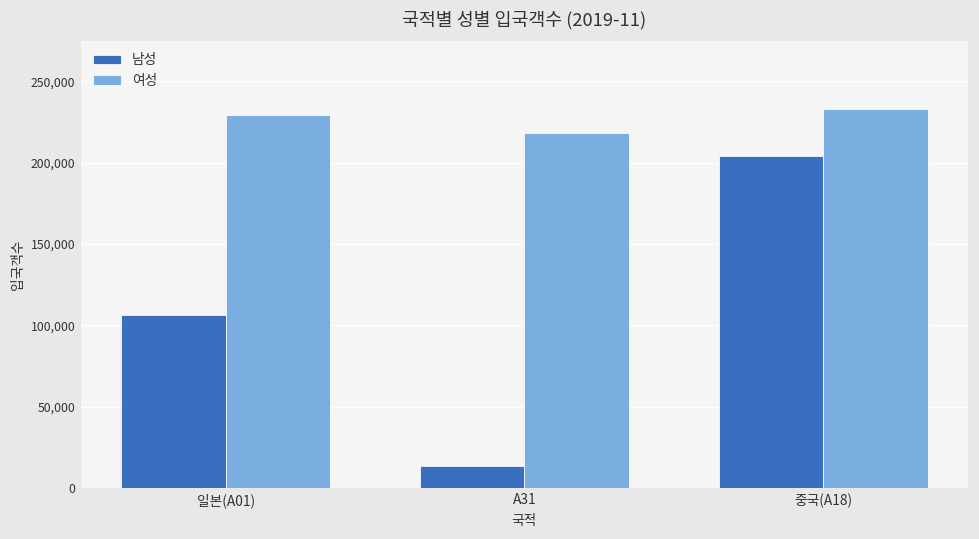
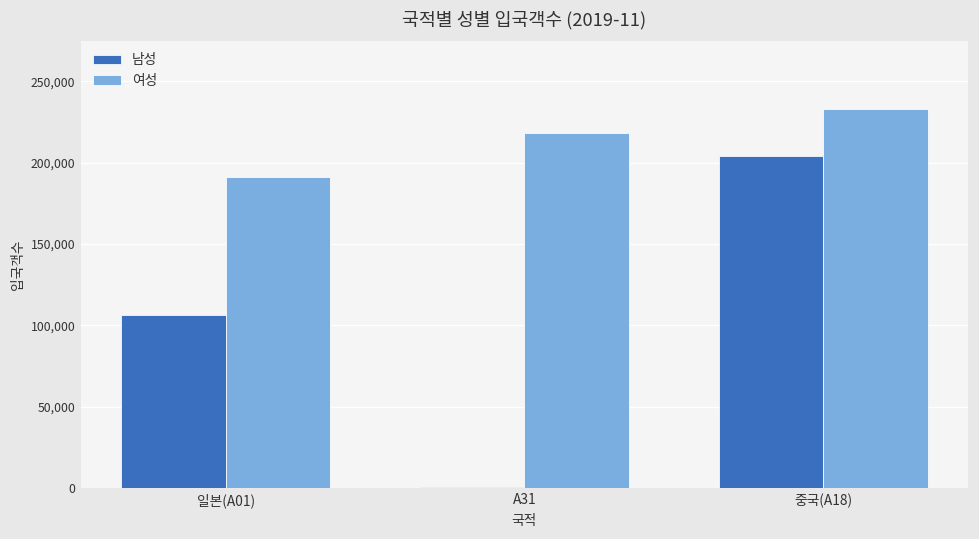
  {
    "남성": {
      "일본(A01)": "106,000",
-     "A31": "14,000",
+     "A31": "0",
      "중국(A18)": "204,000"
    },
    "여성": {
-     "일본(A01)": "230,000",
+     "일본(A01)": "191,000",
      "A31": "218,000",
      "중국(A18)": "233,000"
    }
  }
